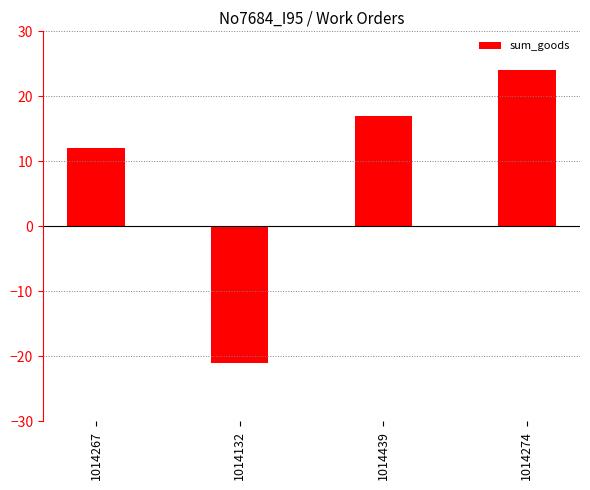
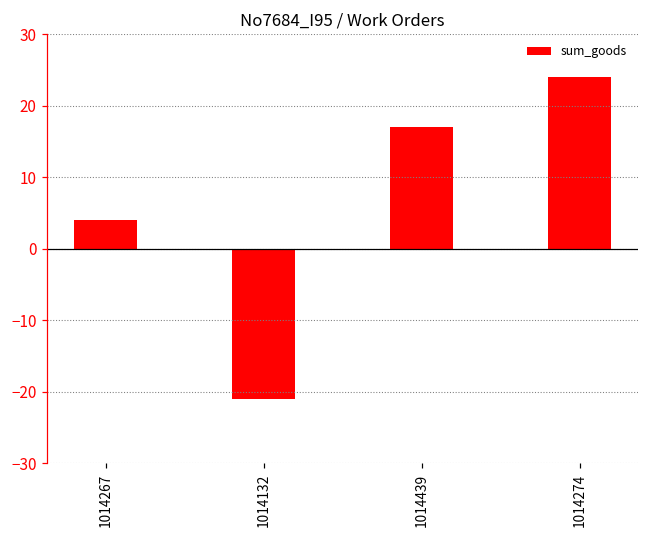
  {
-   "1014267": 12,
+   "1014267": 4,
    "1014132": -21,
    "1014439": 17,
    "1014274": 24
  }
